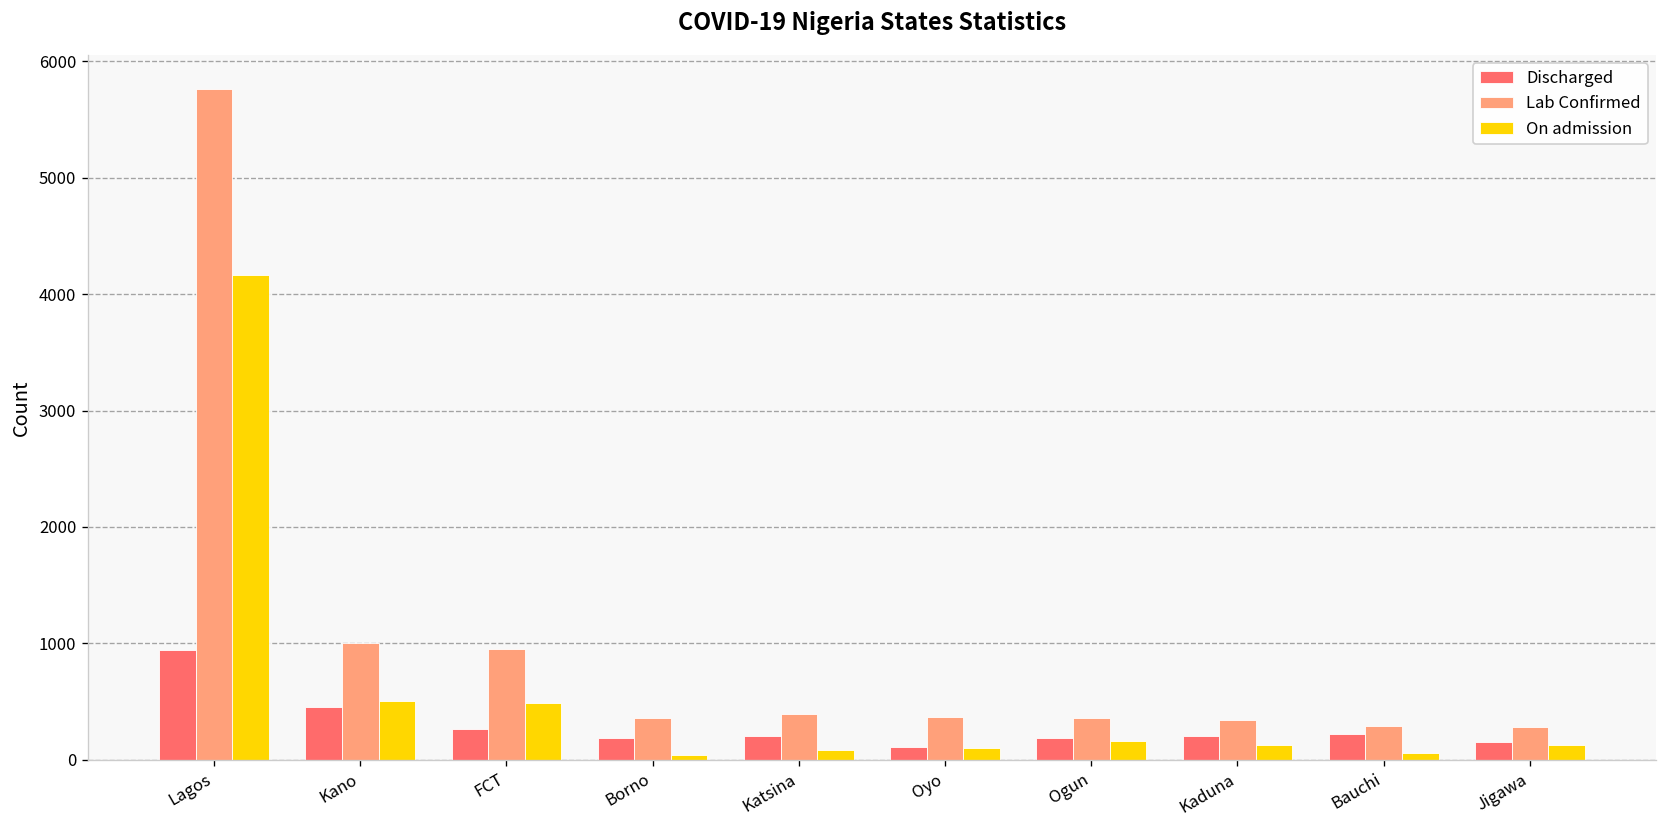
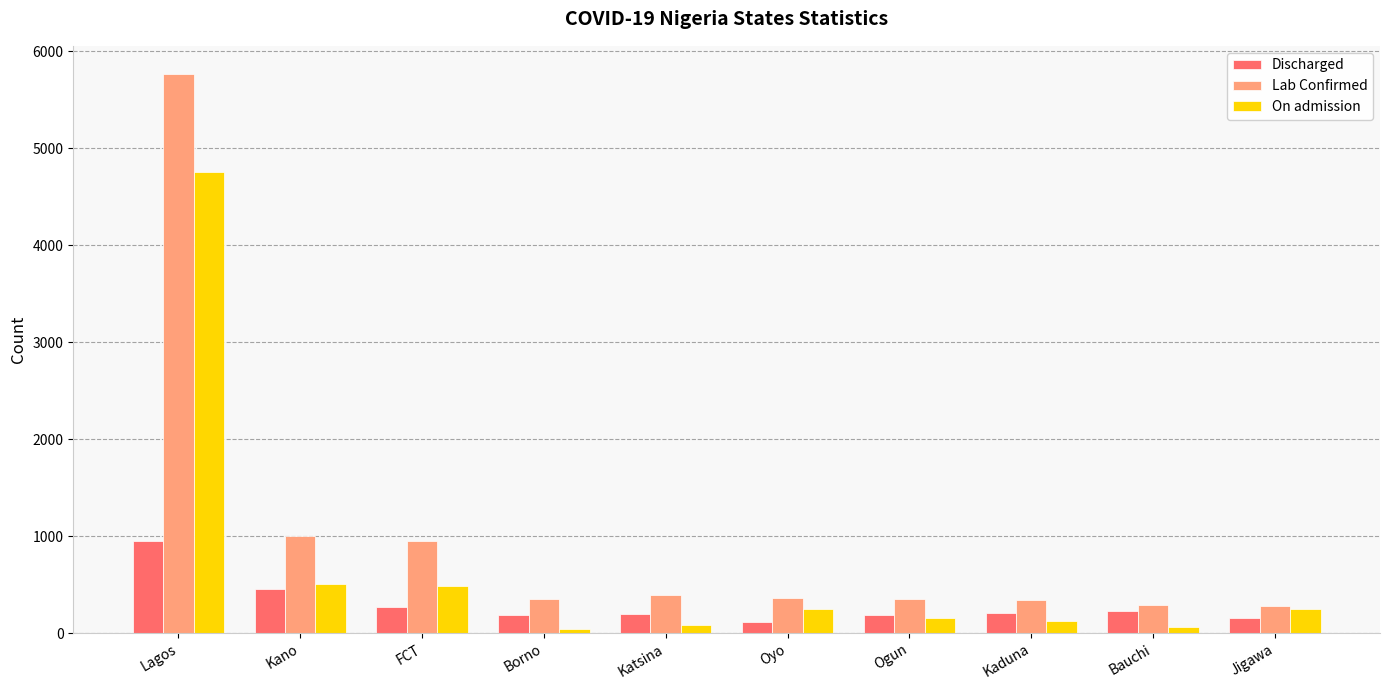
  {
    "On admission": {
-     "Lagos": 4200,
+     "Lagos": 4800,
      "Kano": 500,
      "FCT": 500,
      "Borno": 0,
      "Katsina": 100,
-     "Oyo": 100,
+     "Oyo": 200,
      "Ogun": 200,
      "Kaduna": 100,
      "Bauchi": 100,
-     "Jigawa": 100
+     "Jigawa": 200
    }
  }
